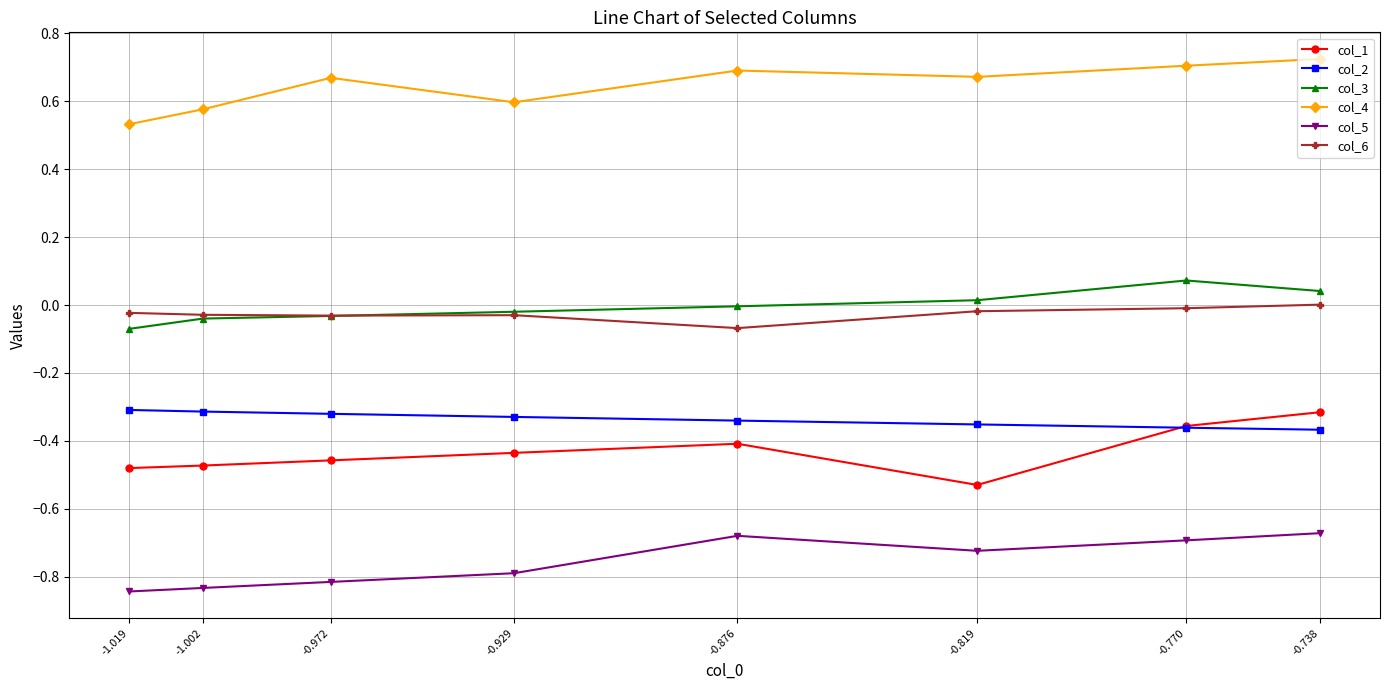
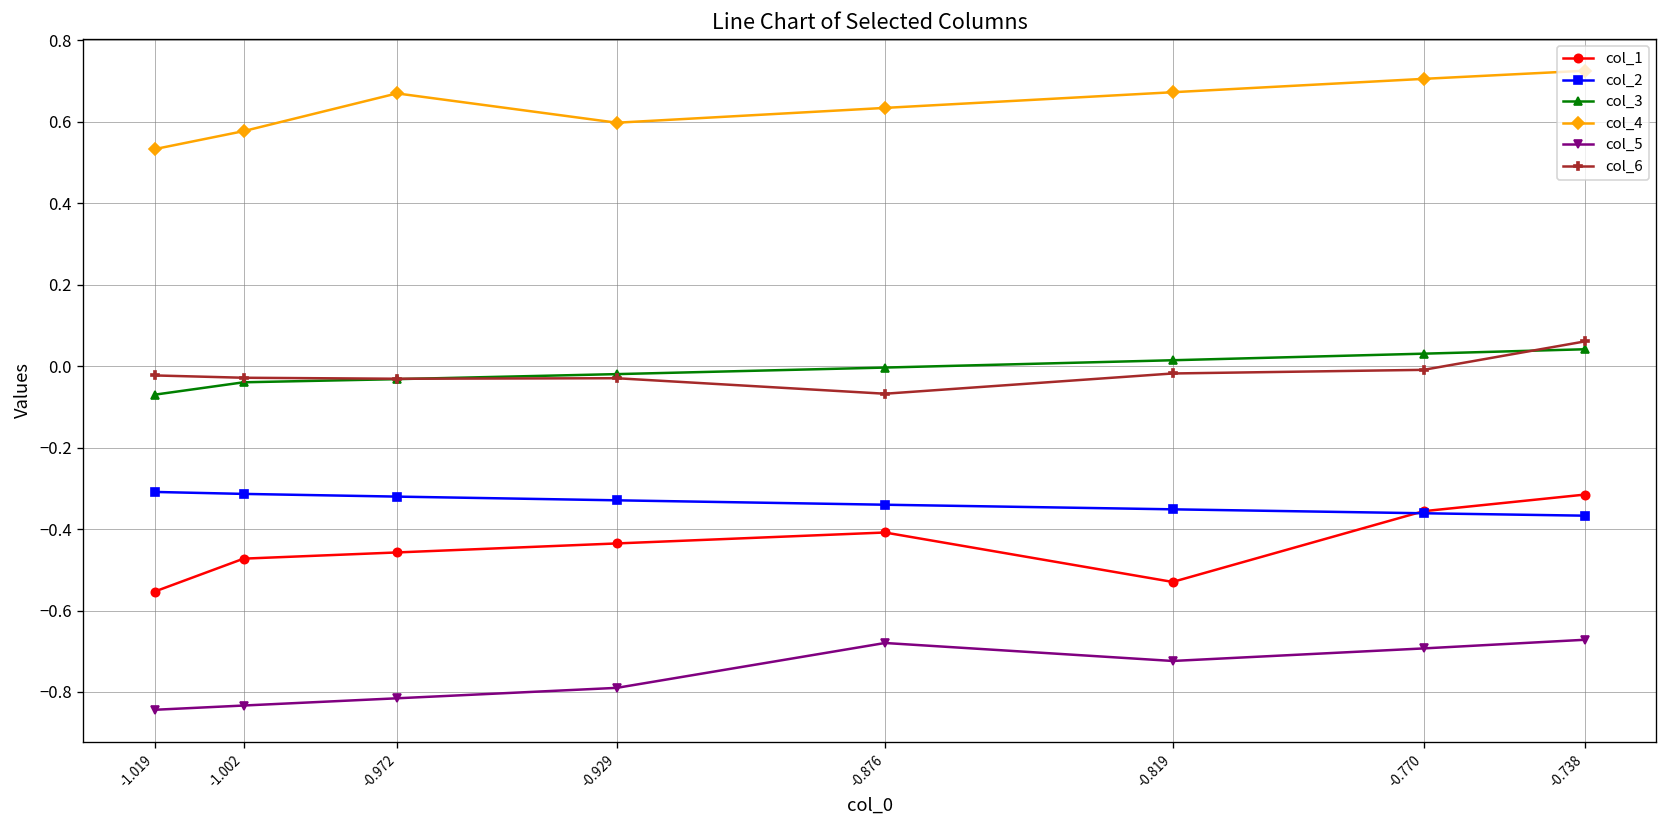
  {
    "col_1": {
-     "-1.019": -0.48,
+     "-1.019": -0.55,
      "-1.002": -0.47,
      "-0.972": -0.46,
      "-0.929": -0.44,
      "-0.876": -0.41,
      "-0.819": -0.53,
      "-0.738": -0.32
    },
    "col_2": {
      "-1.019": -0.31,
      "-1.002": -0.31,
      "-0.972": -0.32,
      "-0.929": -0.33,
      "-0.876": -0.34,
      "-0.819": -0.35,
      "-0.738": -0.37
    },
    "col_3": {
      "-1.019": -0.07,
      "-1.002": -0.04,
      "-0.929": -0.02,
      "-0.876": 0.00,
      "-0.819": 0.01,
-     "-0.770": 0.07,
+     "-0.770": 0.03,
      "-0.738": 0.04
    },
    "col_4": {
      "-1.019": 0.53,
      "-1.002": 0.58,
      "-0.972": 0.67,
      "-0.929": 0.60,
-     "-0.876": 0.69,
+     "-0.876": 0.63,
      "-0.819": 0.67,
      "-0.770": 0.70
    },
    "col_5": {
      "-1.019": -0.84,
      "-1.002": -0.83,
      "-0.972": -0.82,
      "-0.929": -0.79,
      "-0.876": -0.68,
      "-0.819": -0.72,
      "-0.770": -0.69,
      "-0.738": -0.67
    },
    "col_6": {
      "-1.019": -0.02,
      "-1.002": -0.03,
      "-0.929": -0.03,
      "-0.876": -0.07,
      "-0.819": -0.02,
      "-0.770": -0.01,
-     "-0.738": 0.00
+     "-0.738": 0.06
    }
  }
